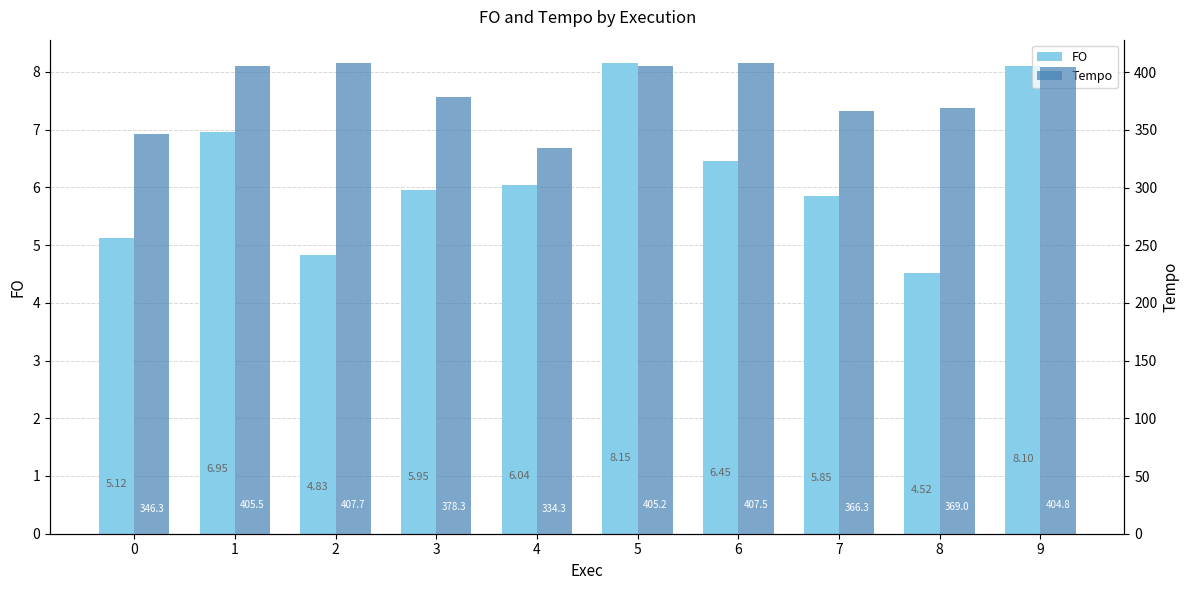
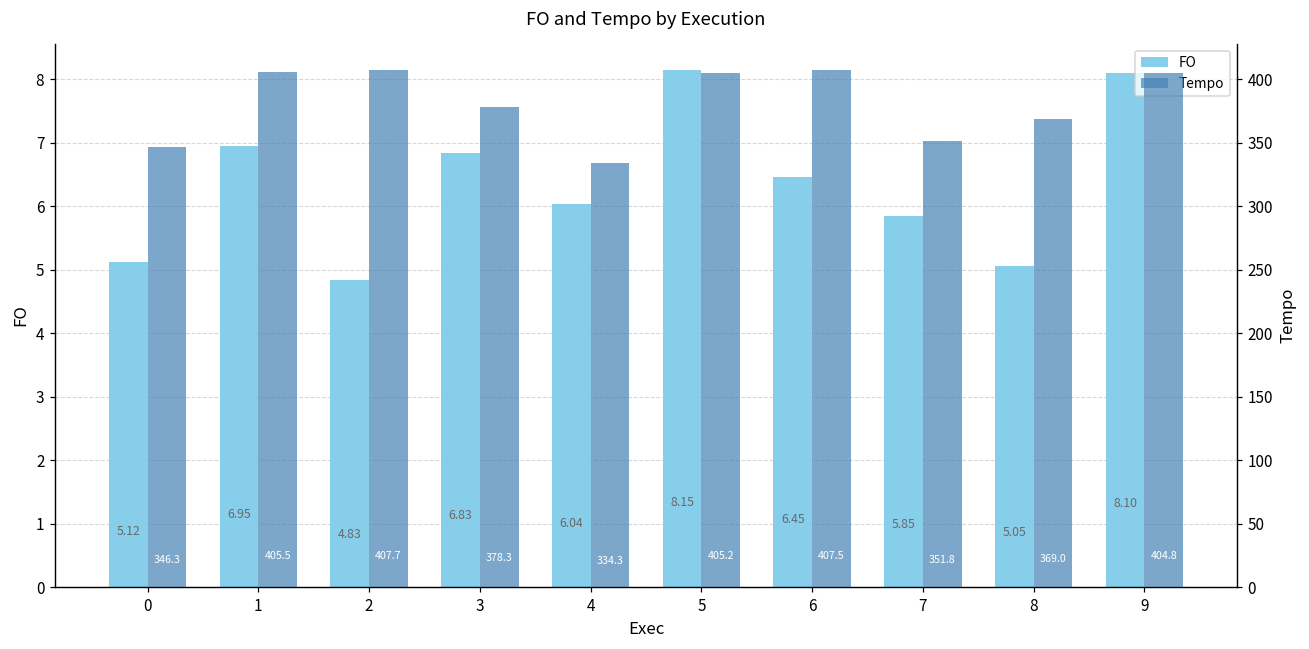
  {
    "FO": {
      "0": 5.12,
      "1": 6.95,
      "2": 4.83,
-     "3": 5.95,
+     "3": 6.83,
      "4": 6.04,
      "5": 8.15,
      "6": 6.45,
      "7": 5.85,
-     "8": 4.52,
+     "8": 5.05,
      "9": 8.10
    },
    "Tempo": {
      "0": 346.3,
      "1": 405.5,
      "2": 407.7,
      "3": 378.3,
      "4": 334.3,
      "5": 405.2,
      "6": 407.5,
-     "7": 366.3,
+     "7": 351.8,
      "8": 369.0
    }
  }
